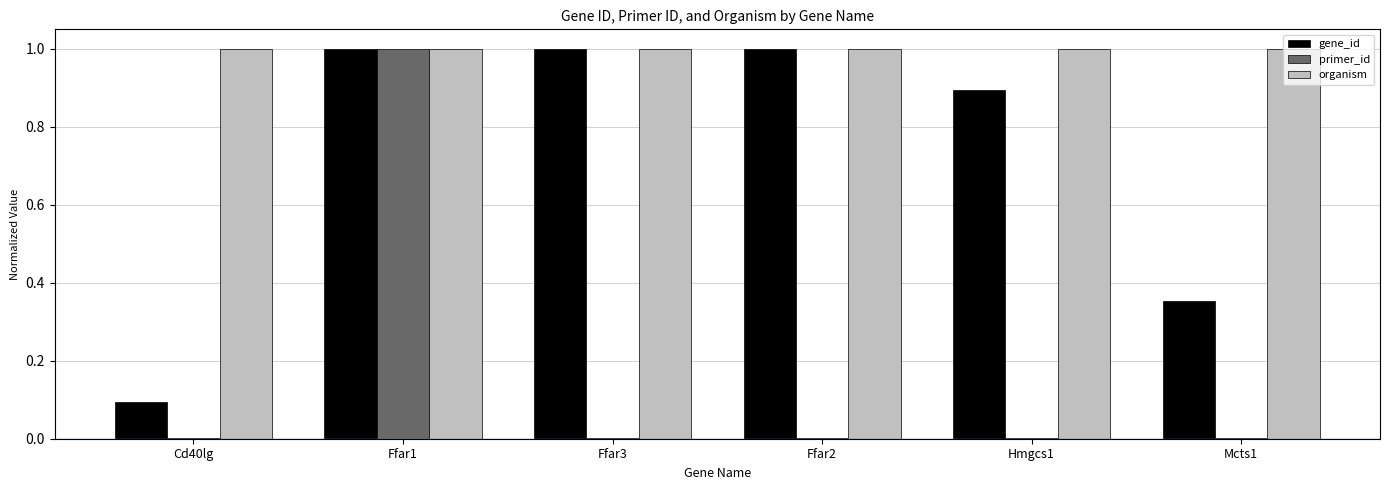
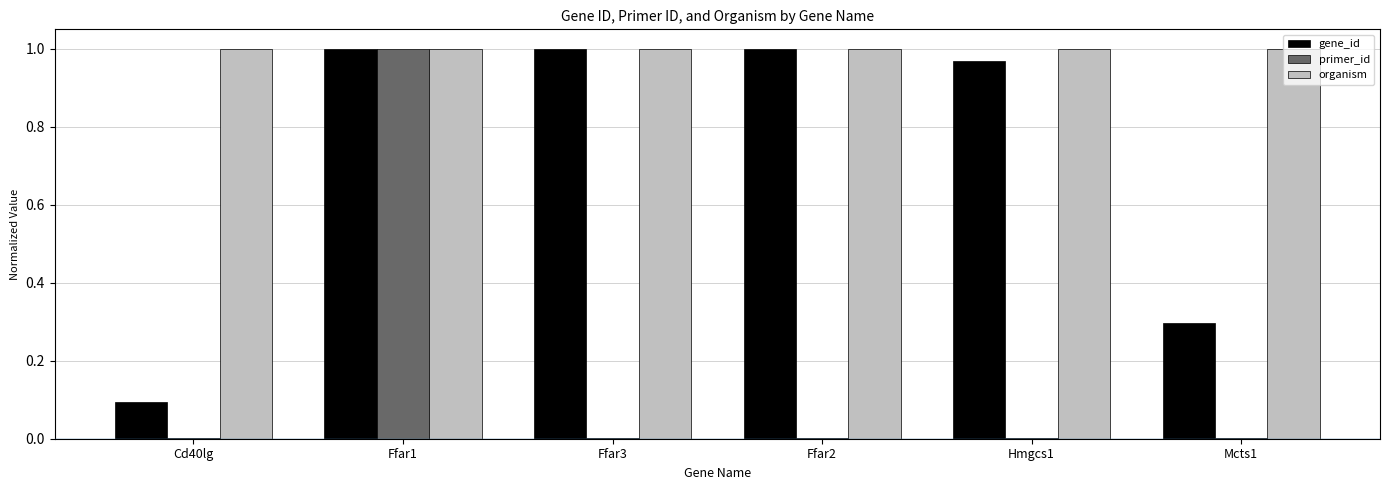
  {
    "gene_id": {
      "Cd40lg": 0.09,
      "Ffar1": 1.00,
      "Ffar3": 1.00,
      "Ffar2": 1.00,
-     "Hmgcs1": 0.90,
-     "Mcts1": 0.35
+     "Hmgcs1": 0.97,
+     "Mcts1": 0.30
    },
    "primer_id": {
      "Ffar1": 1.00
    },
    "organism": {
      "Cd40lg": 1.00,
      "Ffar1": 1.00,
      "Ffar3": 1.00,
      "Ffar2": 1.00,
      "Hmgcs1": 1.00
    }
  }
